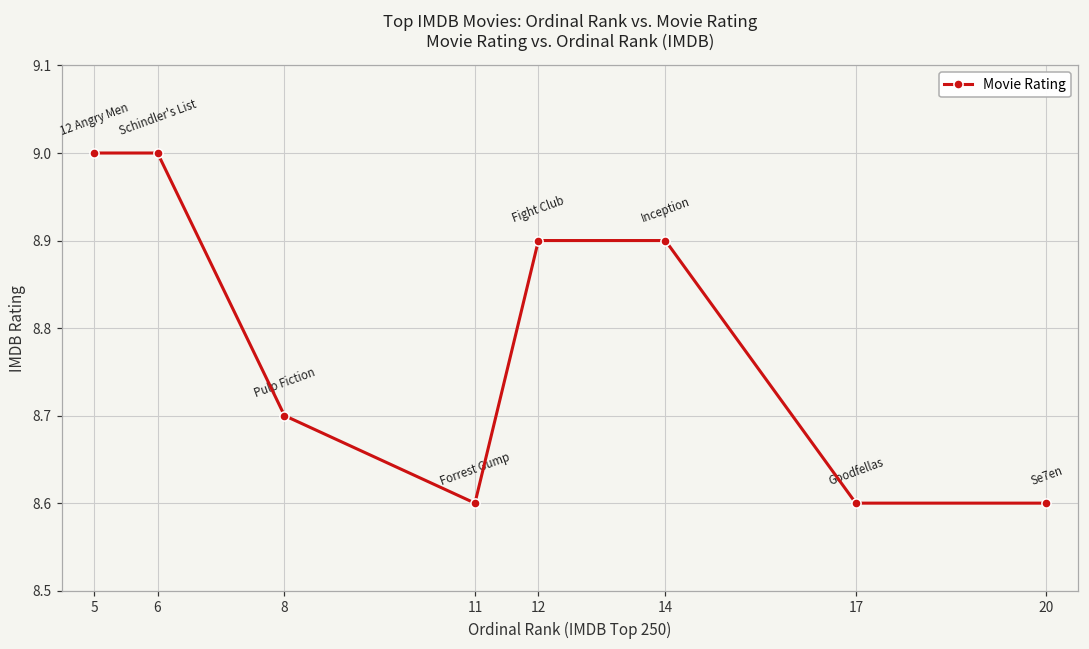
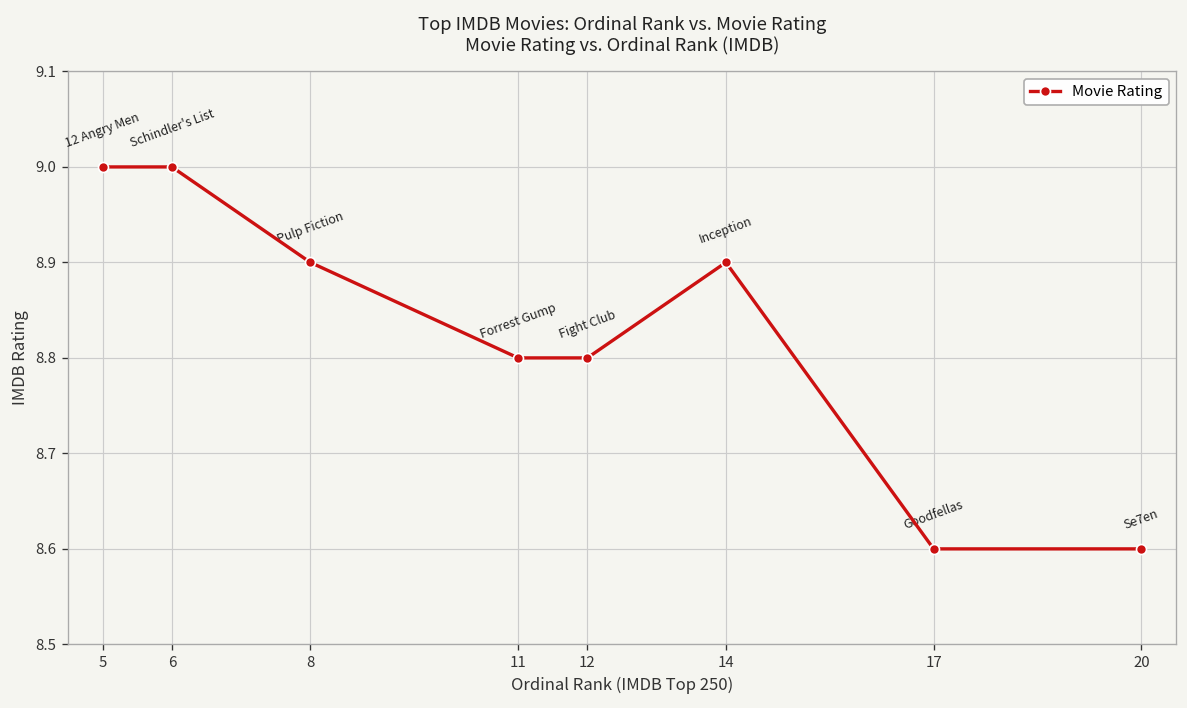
  {
    "6": 9.0,
-   "8": 8.7,
-   "11": 8.6,
-   "12": 8.9,
+   "8": 8.9,
+   "11": 8.8,
+   "12": 8.8,
    "14": 8.9,
    "17": 8.6,
    "20": 8.6
  }
